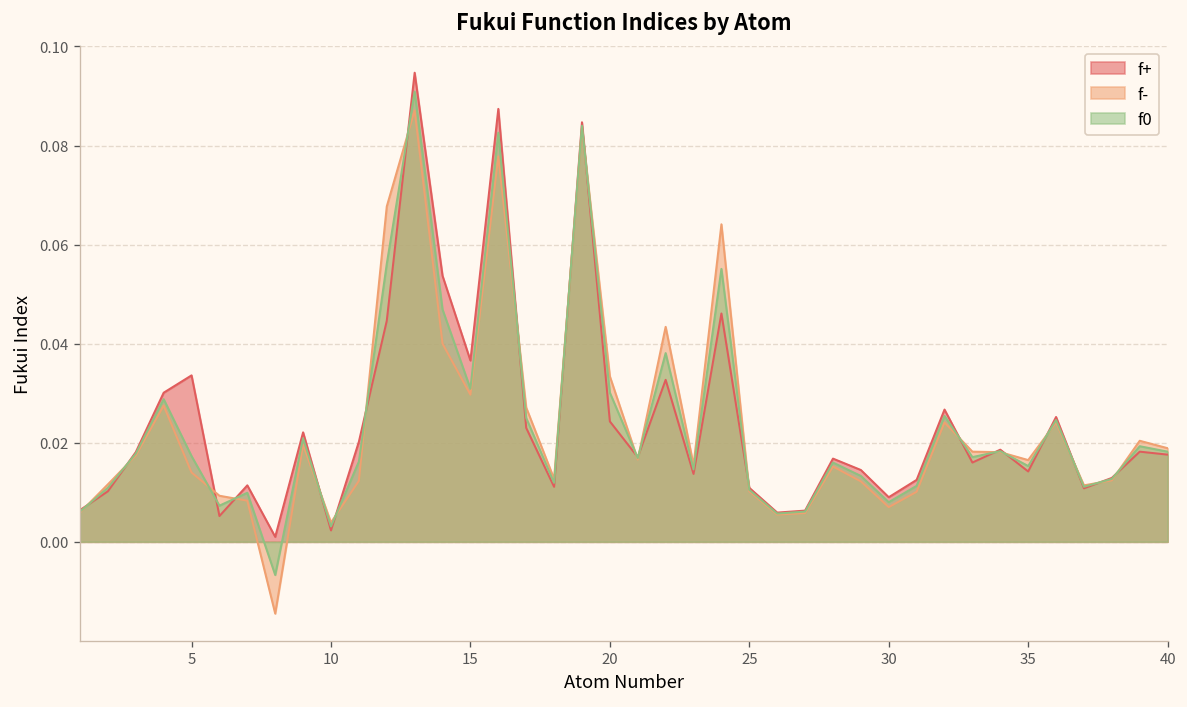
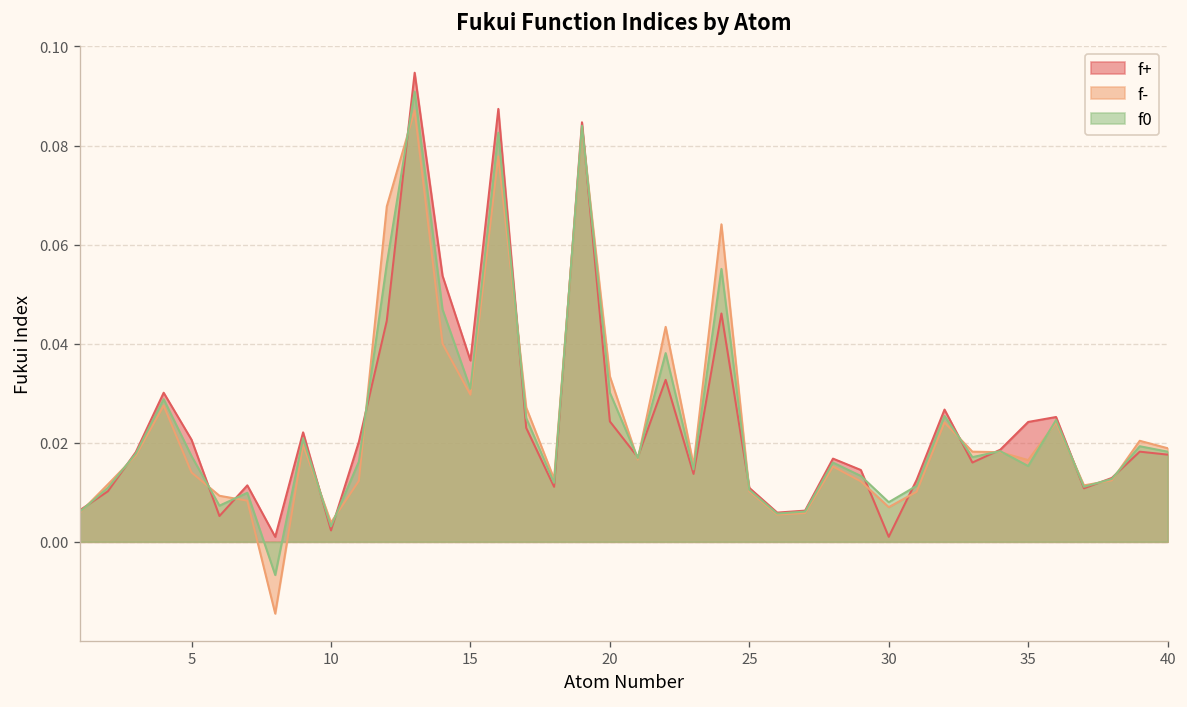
  {
    "f+": {
-     "5": 0.034,
+     "5": 0.021,
      "10": 0.002,
      "15": 0.037,
      "20": 0.024,
-     "30": 0.009,
-     "35": 0.014
+     "30": 0.001,
+     "35": 0.024
    }
  }
